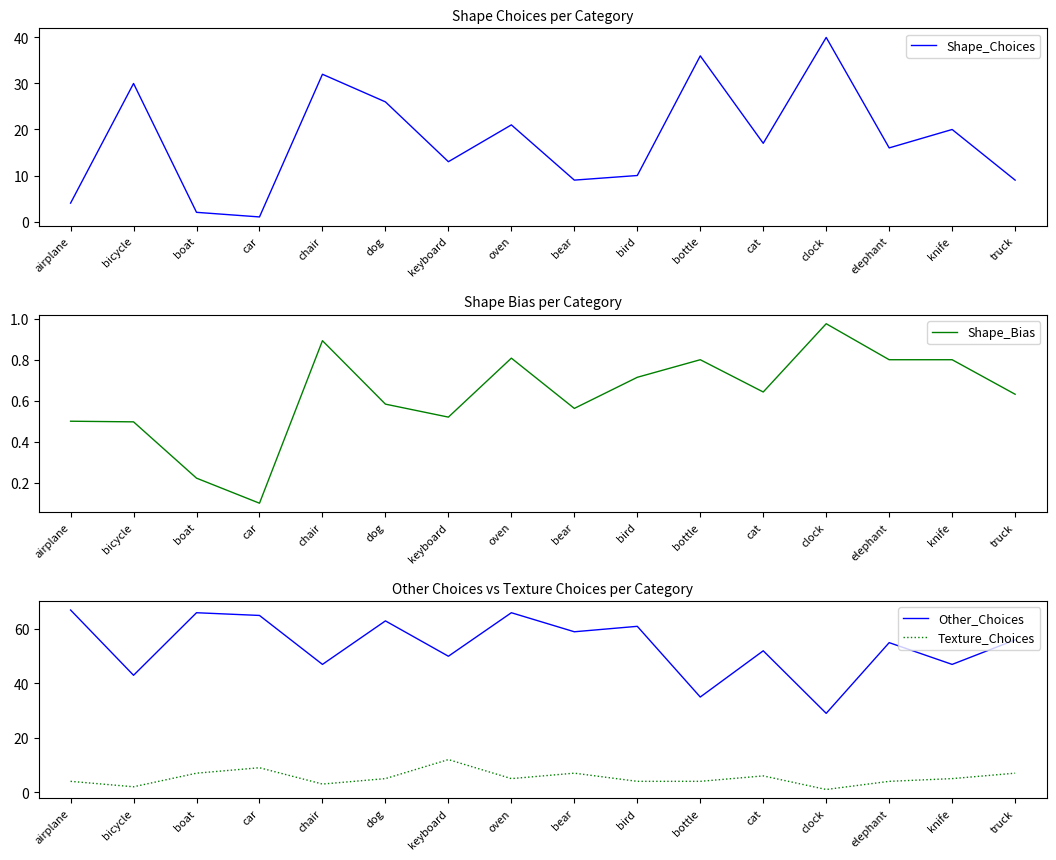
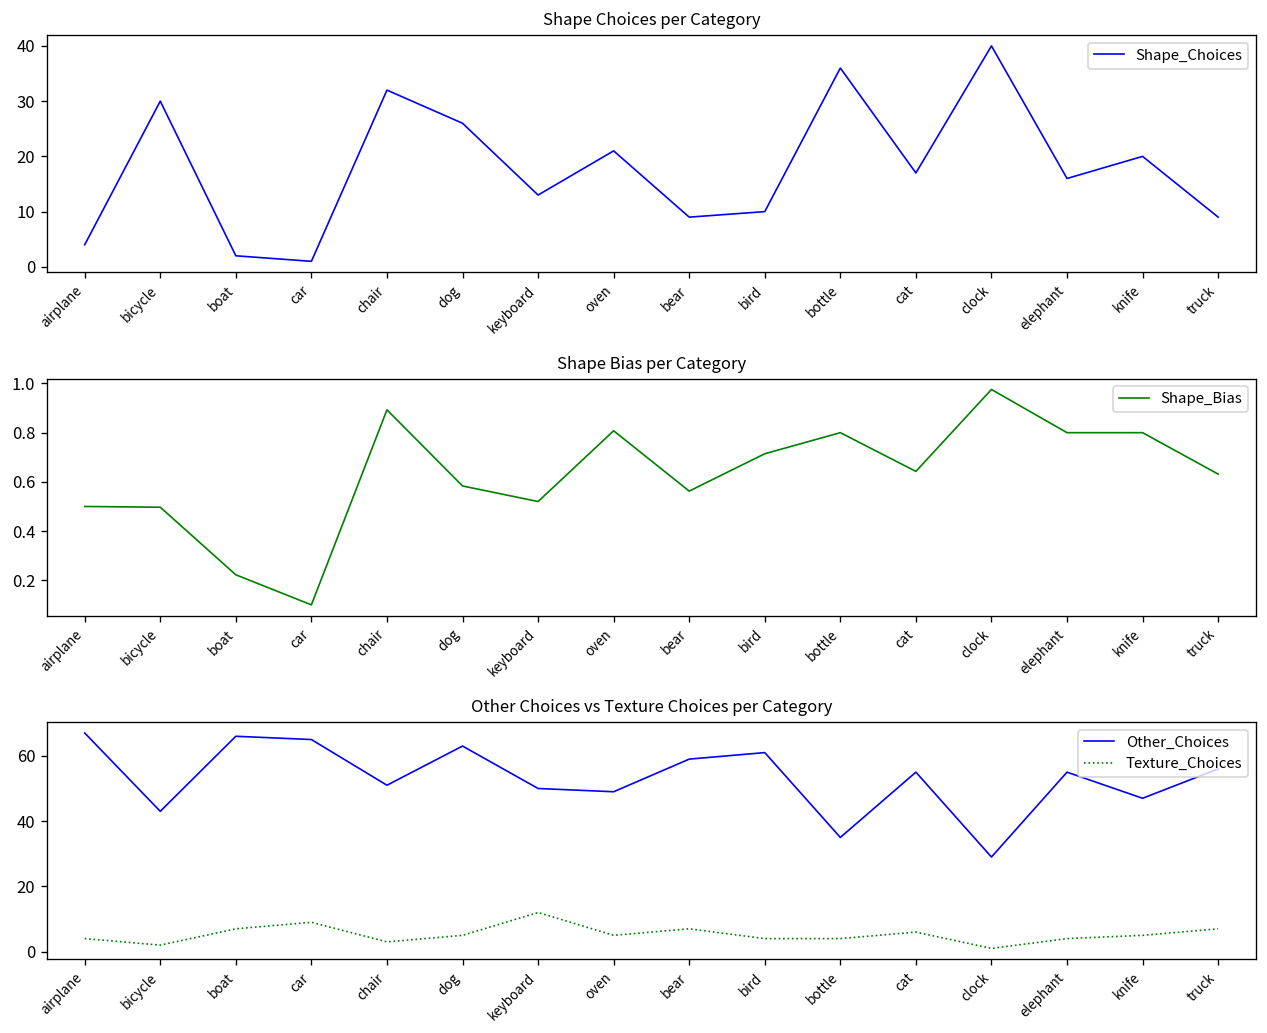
  {
    "Shape Choices per Category": {
      "airplane": 4,
      "bicycle": 30,
      "boat": 2,
      "car": 1,
      "chair": 32,
      "dog": 26,
      "keyboard": 13,
      "oven": 21,
      "bear": 9,
      "bird": 10,
      "bottle": 36,
      "cat": 17,
      "clock": 40,
      "elephant": 16,
      "knife": 20,
      "truck": 9
    },
    "Shape Bias per Category": {
      "airplane": 0.50,
      "bicycle": 0.50,
      "boat": 0.22,
      "car": 0.10,
      "chair": 0.89,
      "dog": 0.58,
      "keyboard": 0.52,
      "oven": 0.81,
      "bear": 0.56,
      "bird": 0.71,
      "bottle": 0.80,
      "cat": 0.64,
      "clock": 0.98,
      "elephant": 0.80,
      "knife": 0.80,
      "truck": 0.63
    },
    "Other Choices vs Texture Choices per Category": {
      "Other_Choices": {
        "airplane": 67,
        "bicycle": 43,
        "boat": 66,
        "car": 65,
-       "chair": 47,
+       "chair": 51,
        "dog": 63,
        "keyboard": 50,
-       "oven": 66,
+       "oven": 49,
        "bear": 59,
        "bird": 61,
        "bottle": 35,
-       "cat": 52,
+       "cat": 55,
        "clock": 29,
        "elephant": 55,
        "knife": 47
      },
      "Texture_Choices": {
        "airplane": 4,
        "bicycle": 2,
        "boat": 7,
        "car": 9,
        "chair": 3,
        "dog": 5,
        "keyboard": 12,
        "oven": 5,
        "bear": 7,
        "bird": 4,
        "bottle": 4,
        "cat": 6,
        "clock": 1,
        "elephant": 4,
        "knife": 5,
        "truck": 7
      }
    }
  }
